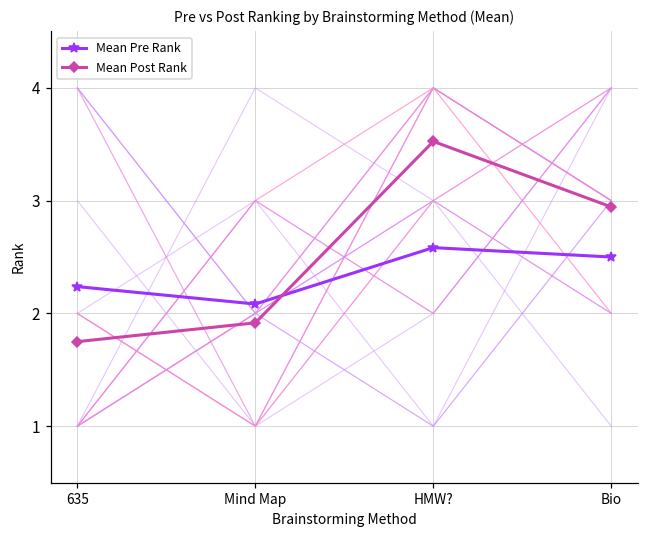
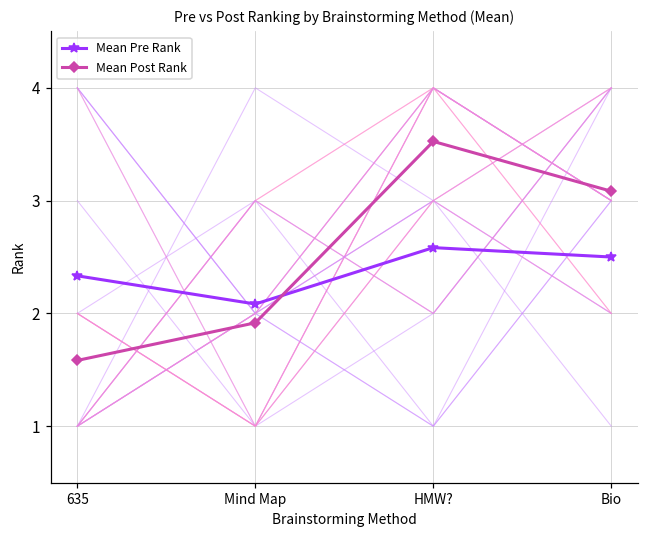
  {
    "Mean Pre Rank": {
-     "635": 2.24,
+     "635": 2.33,
      "Mind Map": 2.08,
      "HMW?": 2.58,
      "Bio": 2.50
    },
    "Mean Post Rank": {
-     "635": 1.75,
+     "635": 1.58,
      "Mind Map": 1.92,
      "HMW?": 3.52,
-     "Bio": 2.94
+     "Bio": 3.08
    }
  }
